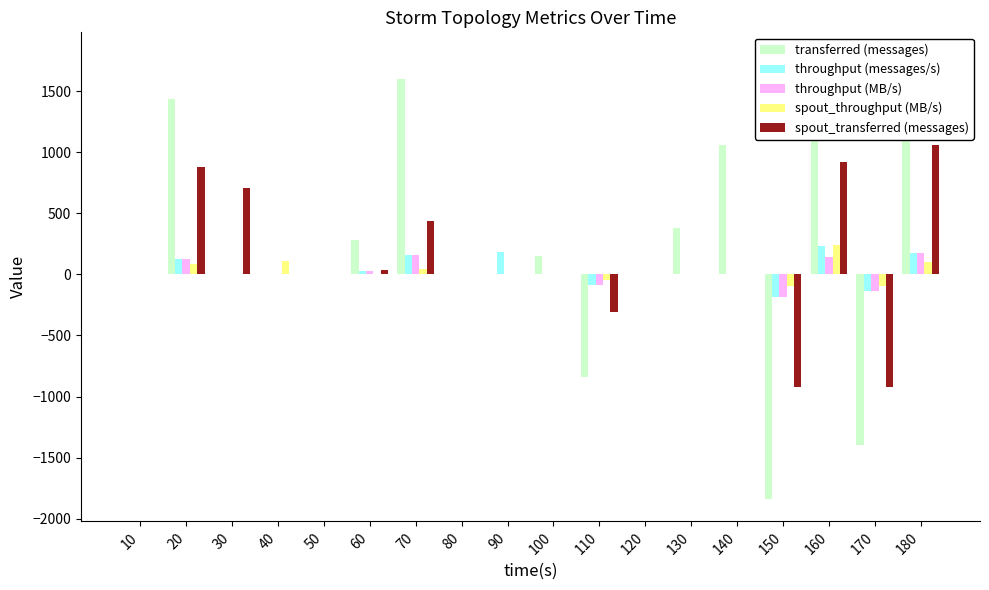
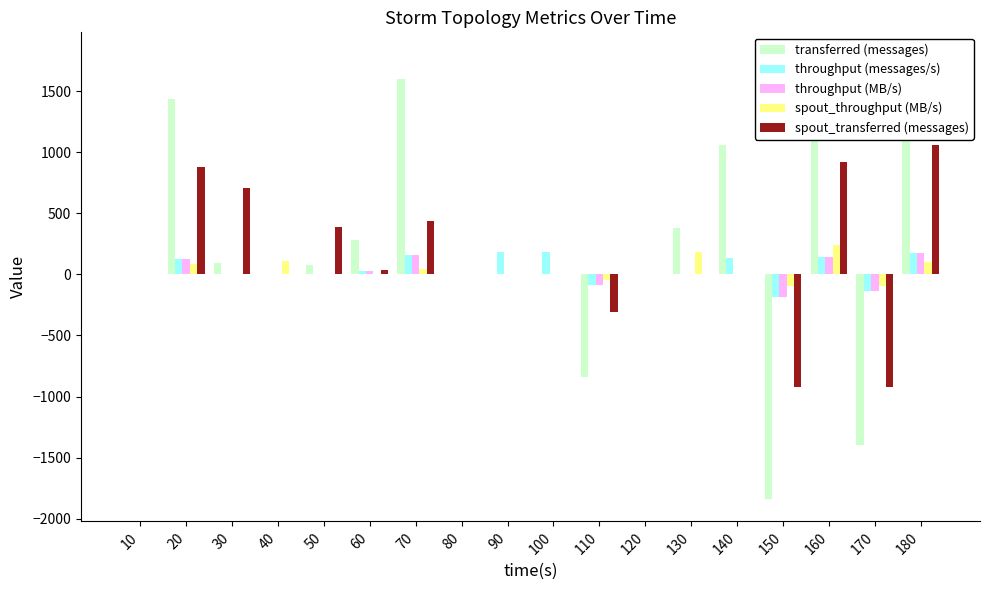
  {
    "transferred (messages)": {
      "10": 0,
      "20": 1440,
-     "30": 0,
+     "30": 90,
      "40": 0,
-     "50": 0,
+     "50": 70,
      "60": 280,
      "70": 1600,
      "80": 0,
      "90": 0,
-     "100": 150,
+     "100": 0,
      "110": -840,
      "120": 0,
      "130": 380,
      "140": 1060,
      "150": -1840,
      "170": -1400
    },
    "throughput (messages/s)": {
      "10": 0,
      "20": 130,
      "30": 0,
      "40": 0,
      "50": 0,
      "60": 30,
      "70": 160,
      "80": 0,
      "90": 180,
-     "100": 0,
+     "100": 180,
      "110": -80,
      "120": 0,
      "130": 0,
-     "140": 0,
+     "140": 130,
      "150": -180,
-     "160": 230,
+     "160": 140,
      "170": -140,
      "180": 180
    },
    "throughput (MB/s)": {
      "10": 0,
      "20": 130,
      "30": 0,
      "40": 0,
      "50": 0,
      "60": 30,
      "70": 160,
      "80": 0,
      "90": 0,
      "100": 0,
      "110": -80,
      "120": 0,
      "130": 0,
      "140": 0,
      "150": -180,
      "160": 140,
      "170": -140,
      "180": 180
    },
    "spout_throughput (MB/s)": {
      "10": 0,
      "20": 90,
      "30": 0,
      "40": 110,
      "50": 0,
      "70": 40,
      "80": 0,
      "90": 0,
      "100": 0,
      "110": -40,
      "120": 0,
-     "130": 0,
+     "130": 180,
      "140": 0,
      "150": -90,
      "160": 240,
      "170": -90,
      "180": 110
    },
    "spout_transferred (messages)": {
      "10": 0,
      "20": 880,
      "30": 710,
      "40": 0,
-     "50": 0,
+     "50": 390,
      "60": 40,
      "70": 440,
      "80": 0,
      "90": 0,
      "100": 0,
      "110": -310,
      "120": 0,
      "130": 0,
      "140": 0,
      "150": -920,
      "160": 920,
      "170": -920,
      "180": 1060
    }
  }
